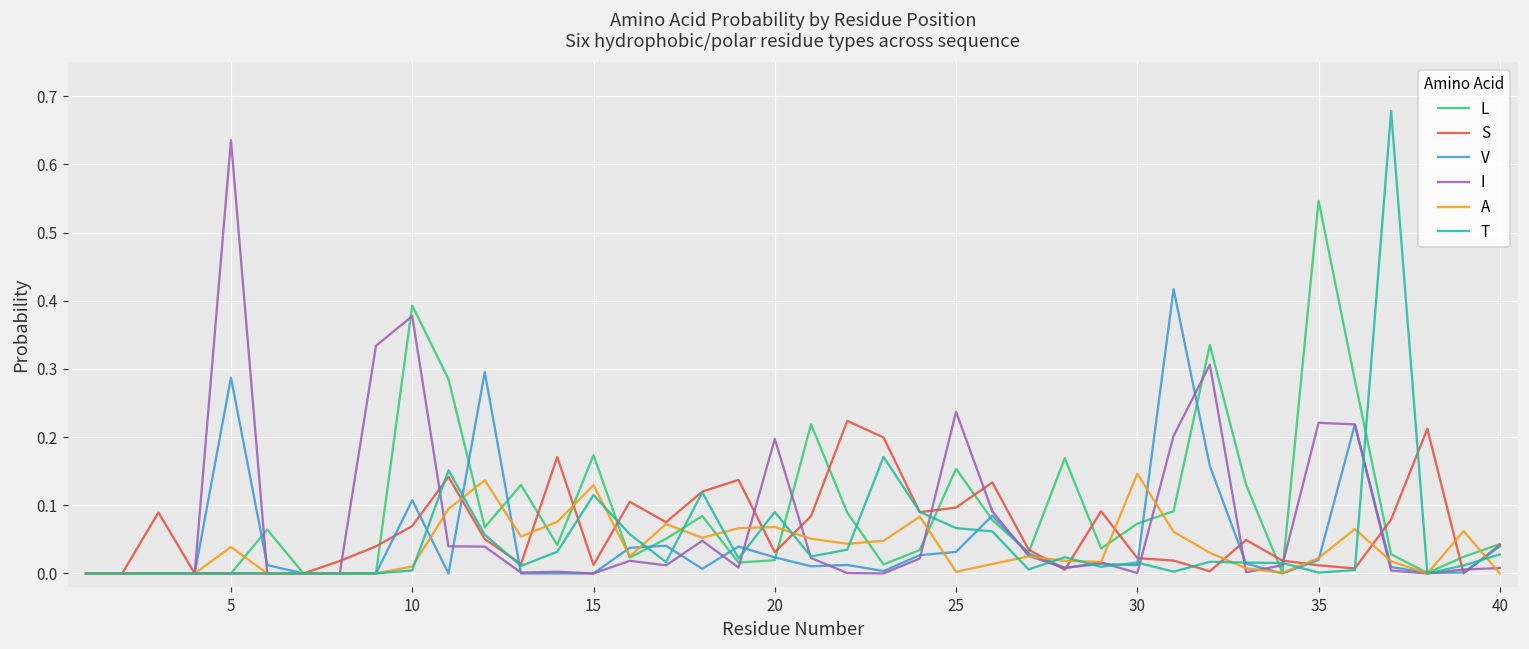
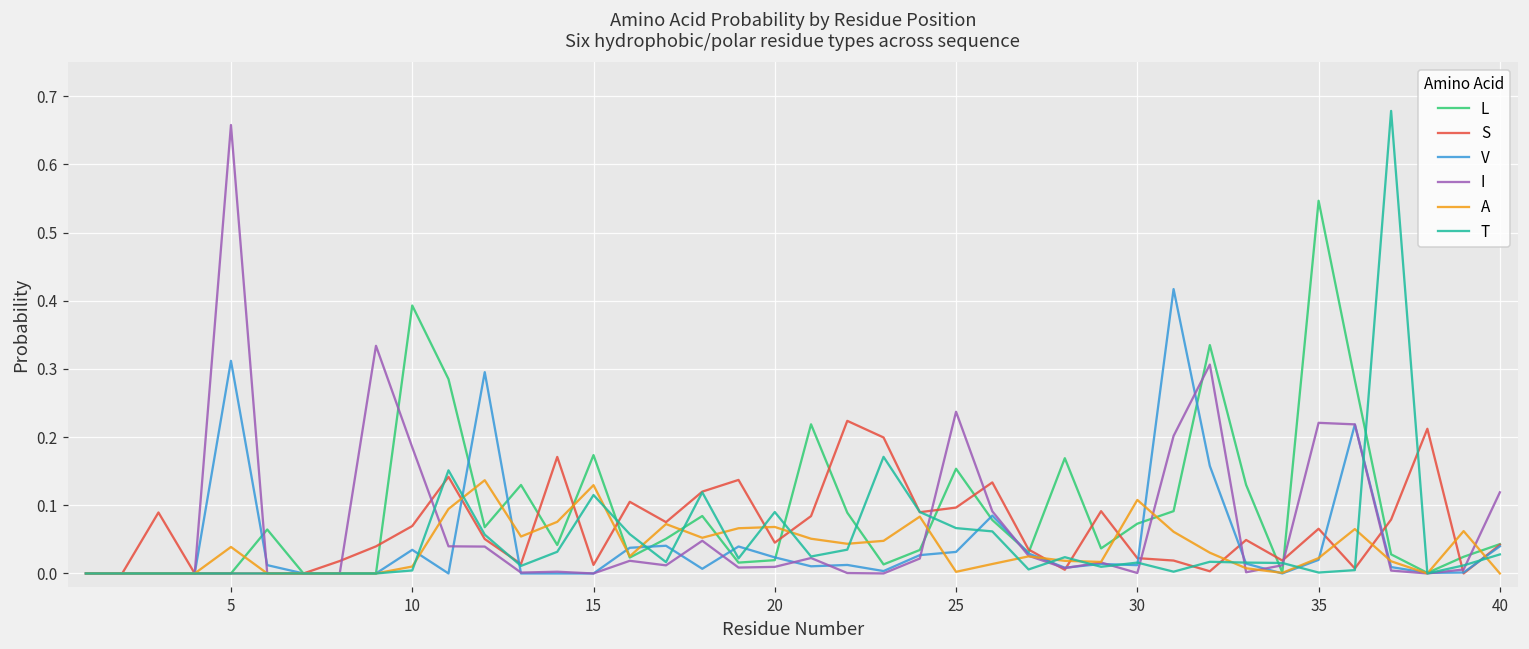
  {
    "S": {
      "10": 0.07,
      "15": 0.01,
-     "20": 0.03,
+     "20": 0.05,
      "25": 0.10,
      "30": 0.02,
-     "35": 0.01
+     "35": 0.07
    },
    "V": {
-     "5": 0.29,
-     "10": 0.11,
+     "5": 0.31,
+     "10": 0.03,
      "25": 0.03
    },
    "I": {
-     "5": 0.64,
-     "10": 0.38,
-     "20": 0.20,
+     "5": 0.66,
+     "10": 0.19,
+     "20": 0.01,
      "25": 0.24,
      "30": 0.00,
      "35": 0.22,
-     "40": 0.01
+     "40": 0.12
    },
    "A": {
      "5": 0.04,
      "10": 0.01,
      "15": 0.13,
      "20": 0.07,
      "25": 0.00,
-     "30": 0.15,
+     "30": 0.11,
      "40": 0.00
    }
  }
